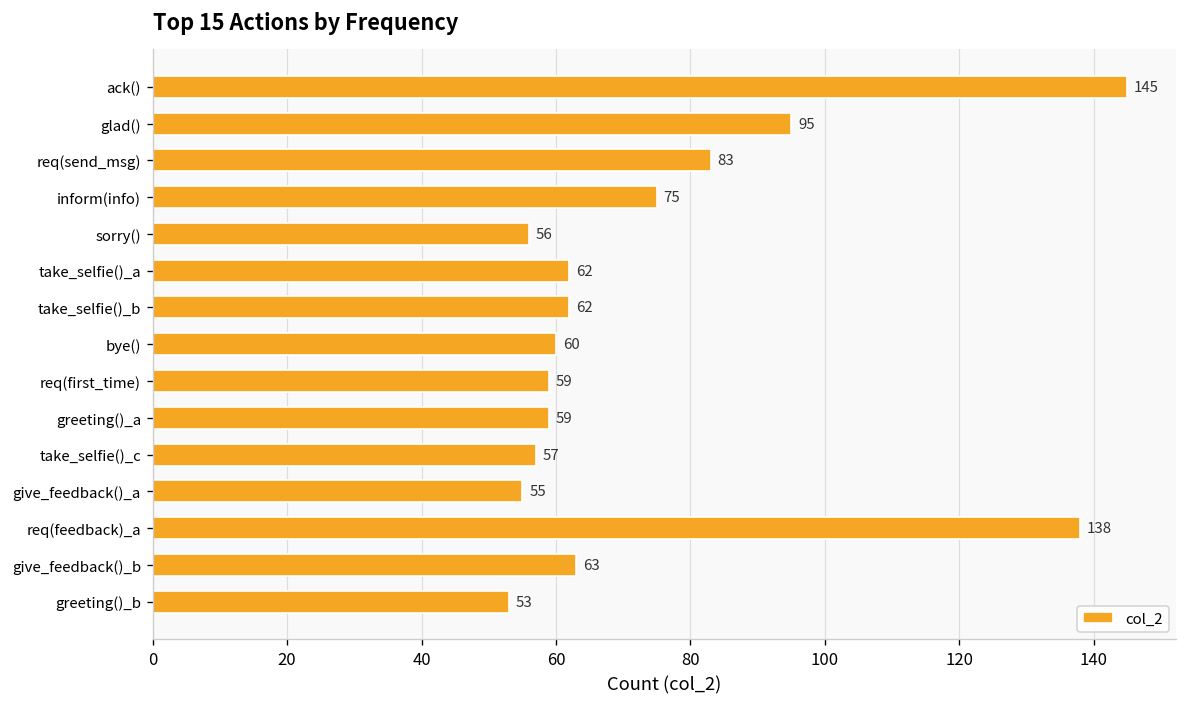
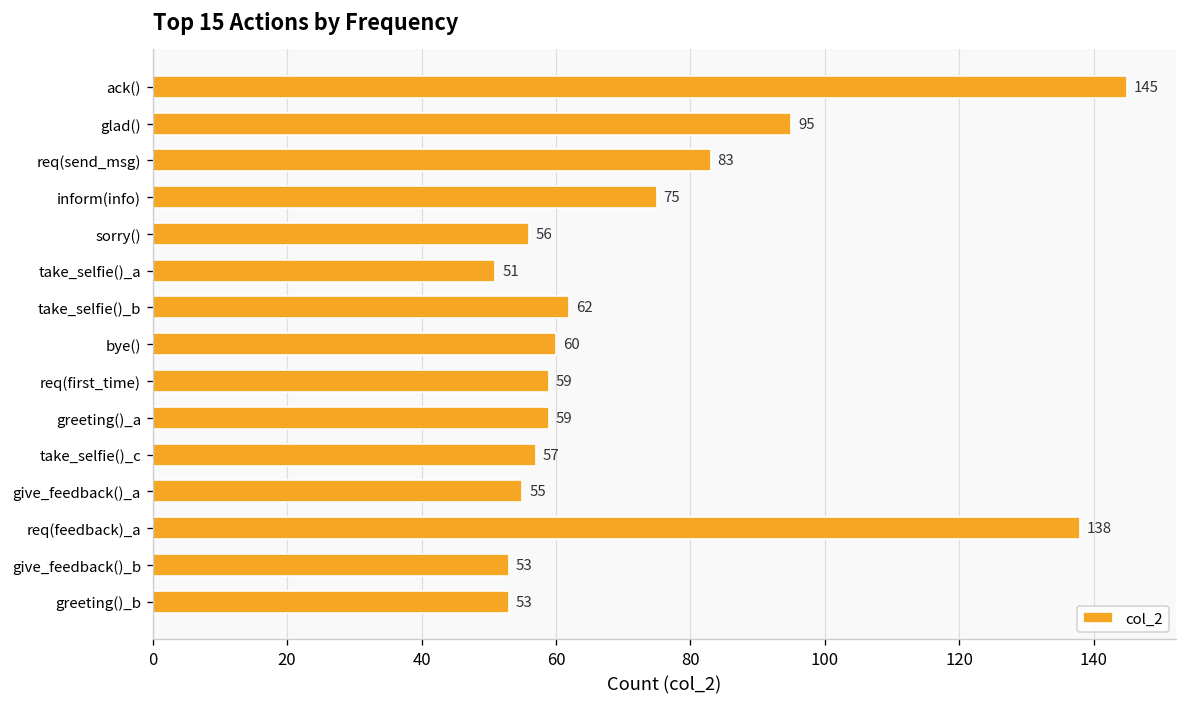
  {
    "ack()": 145,
    "glad()": 95,
    "req(send_msg)": 83,
    "inform(info)": 75,
    "sorry()": 56,
-   "take_selfie()_a": 62,
+   "take_selfie()_a": 51,
    "take_selfie()_b": 62,
    "bye()": 60,
    "req(first_time)": 59,
    "greeting()_a": 59,
    "take_selfie()_c": 57,
    "give_feedback()_a": 55,
    "req(feedback)_a": 138,
-   "give_feedback()_b": 63,
+   "give_feedback()_b": 53,
    "greeting()_b": 53
  }
